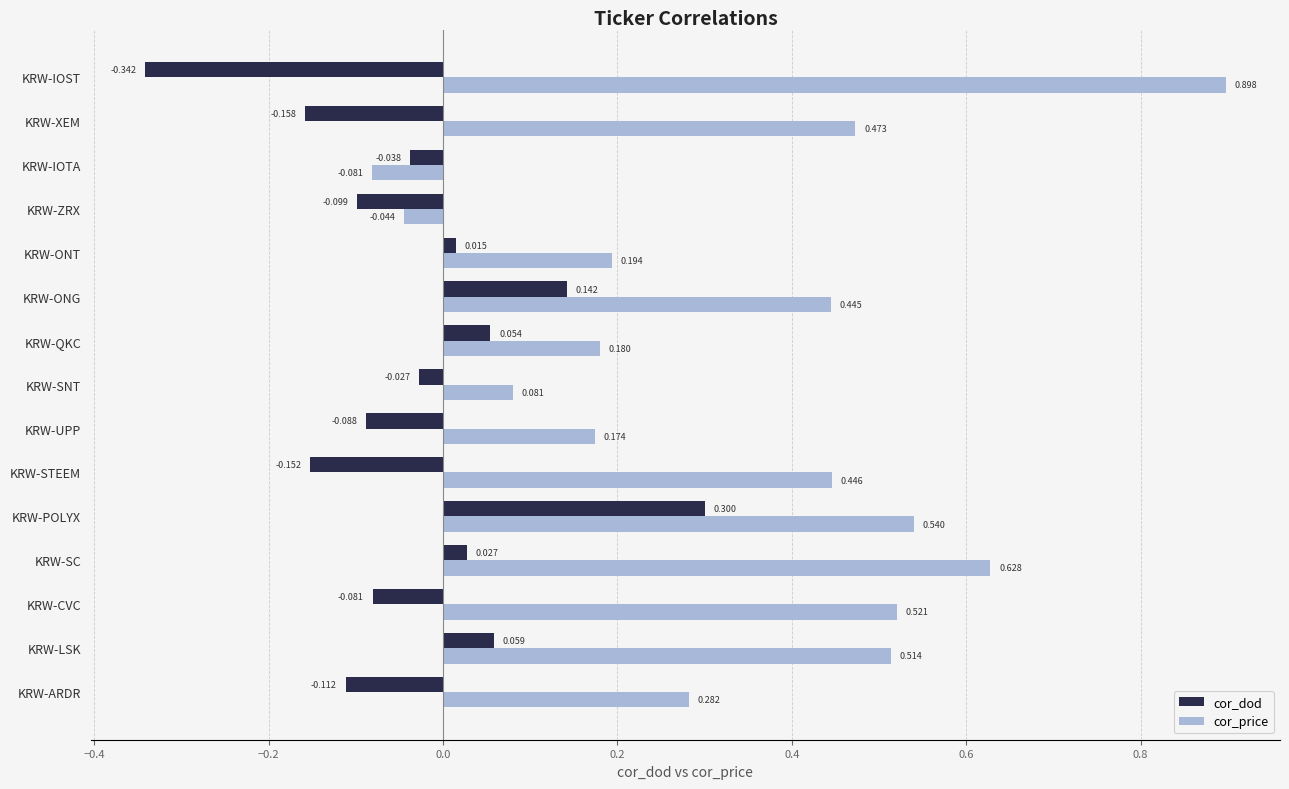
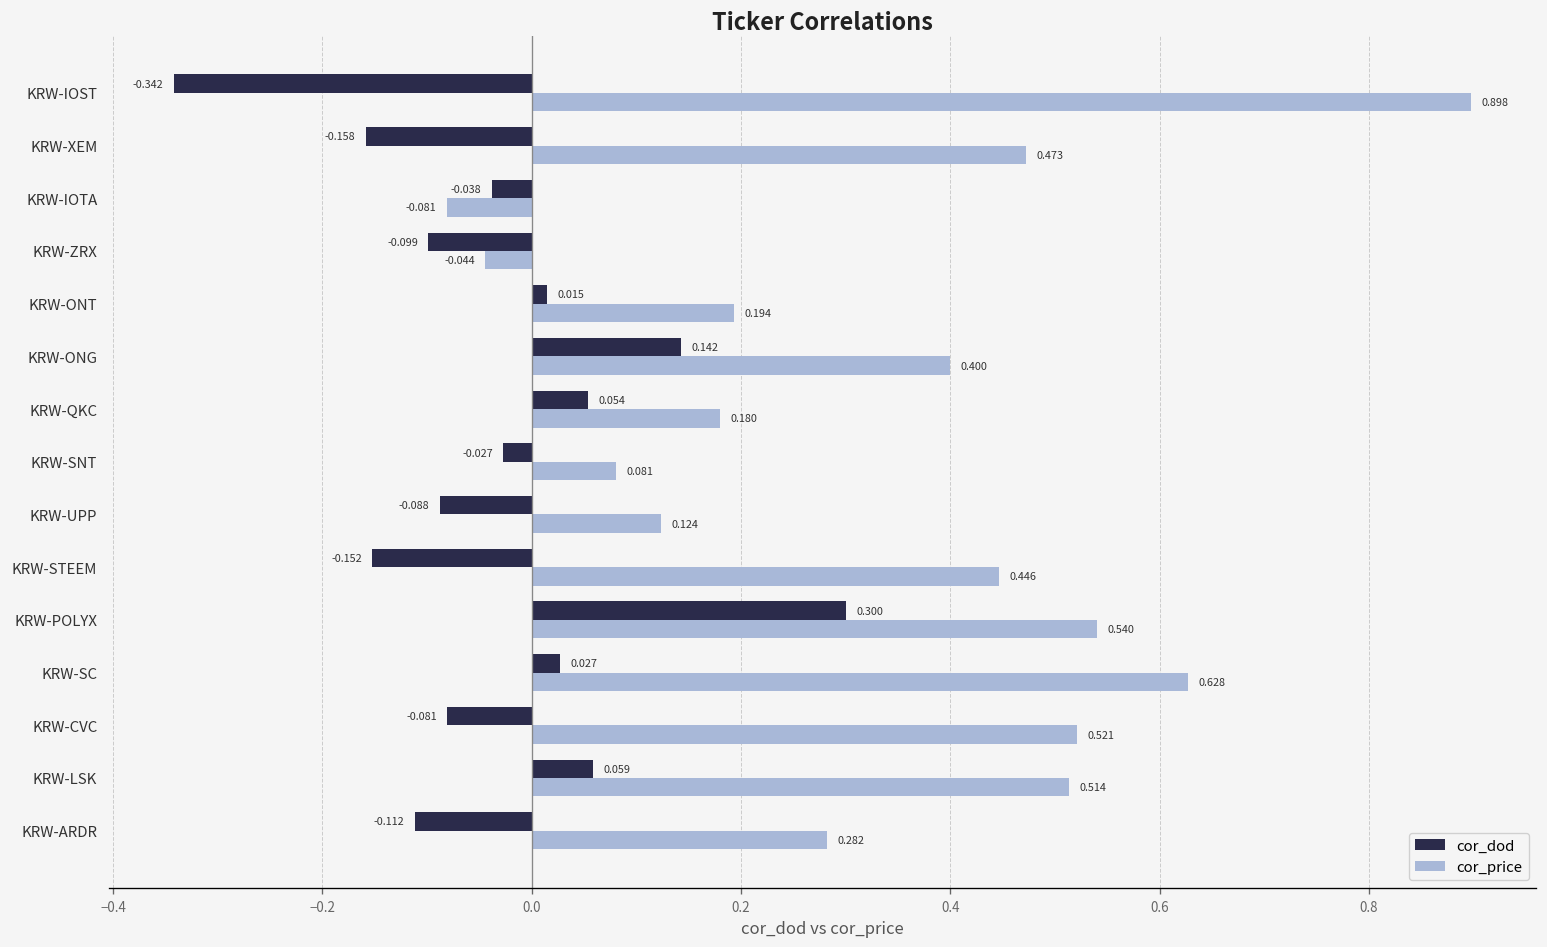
  {
    "cor_dod": {
      "KRW-IOST": -0.342,
      "KRW-XEM": -0.158,
      "KRW-IOTA": -0.038,
      "KRW-ZRX": -0.099,
      "KRW-ONT": 0.015,
      "KRW-ONG": 0.142,
      "KRW-QKC": 0.054,
      "KRW-SNT": -0.027,
      "KRW-UPP": -0.088,
      "KRW-STEEM": -0.152,
      "KRW-POLYX": 0.300,
      "KRW-SC": 0.027,
      "KRW-CVC": -0.081,
      "KRW-LSK": 0.059,
      "KRW-ARDR": -0.112
    },
    "cor_price": {
      "KRW-IOST": 0.898,
      "KRW-XEM": 0.473,
      "KRW-IOTA": -0.081,
      "KRW-ZRX": -0.044,
      "KRW-ONT": 0.194,
-     "KRW-ONG": 0.445,
+     "KRW-ONG": 0.400,
      "KRW-QKC": 0.180,
      "KRW-SNT": 0.081,
-     "KRW-UPP": 0.174,
+     "KRW-UPP": 0.124,
      "KRW-STEEM": 0.446,
      "KRW-POLYX": 0.540,
      "KRW-SC": 0.628,
      "KRW-CVC": 0.521,
      "KRW-LSK": 0.514,
      "KRW-ARDR": 0.282
    }
  }
